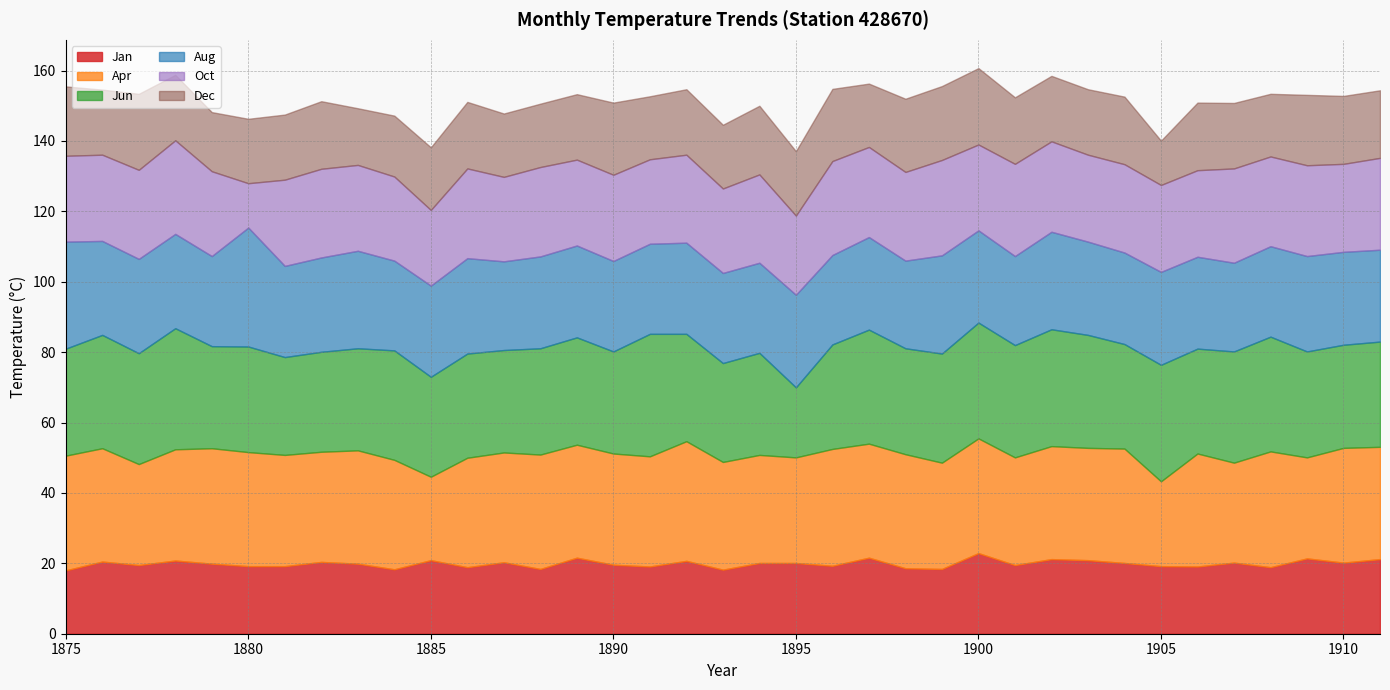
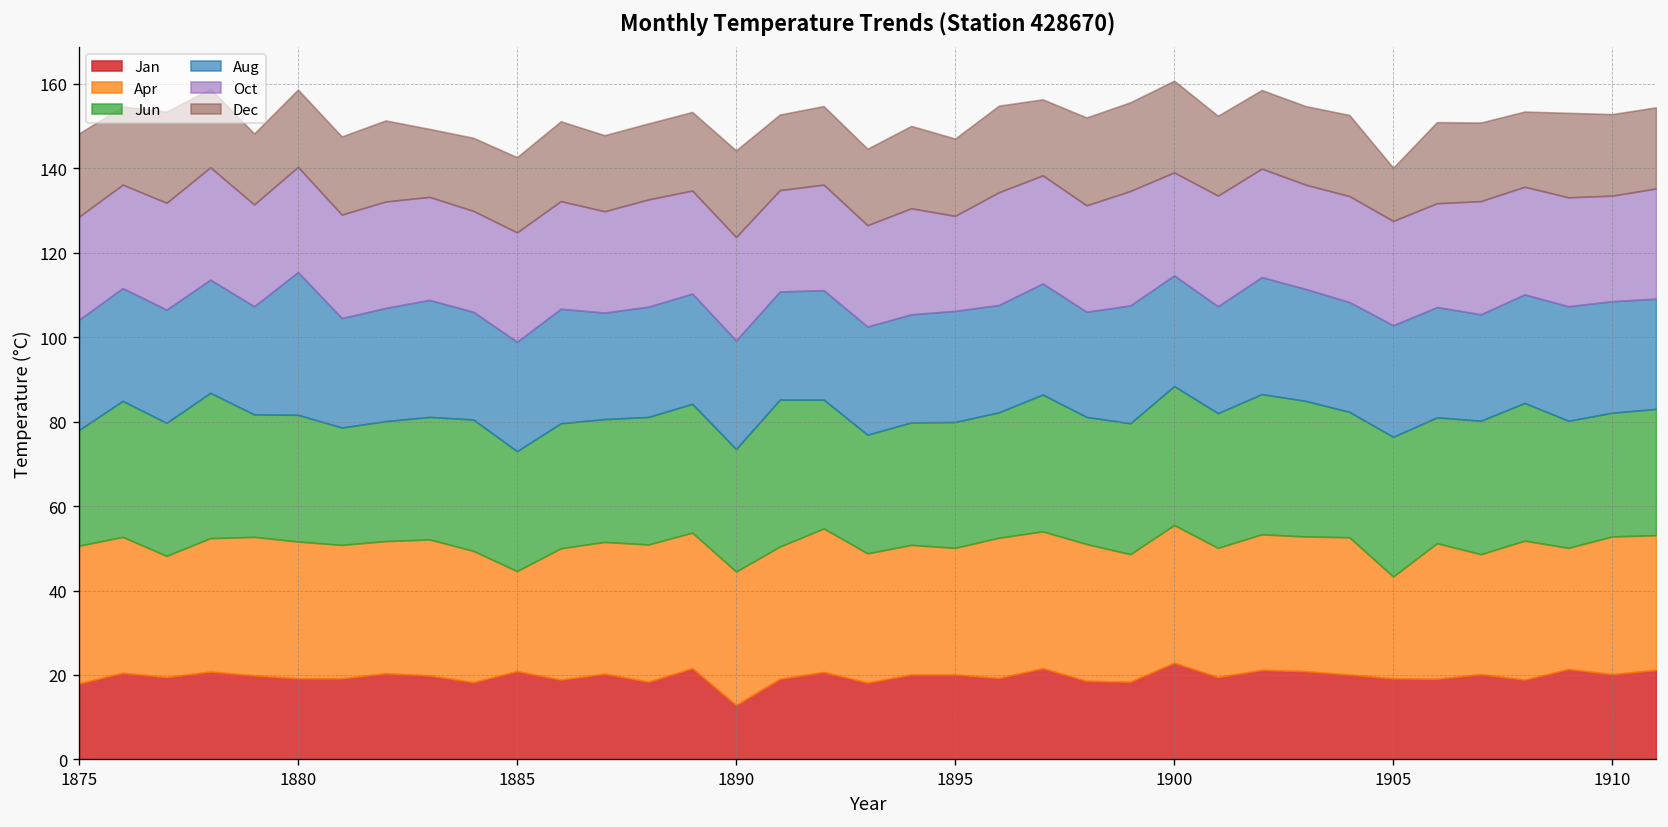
  {
    "Jan": {
      "1875": 18,
      "1880": 19,
      "1885": 21,
-     "1890": 20,
+     "1890": 13,
      "1895": 20,
      "1900": 23,
      "1905": 19,
      "1910": 20
    },
    "Apr": {
      "1875": 33,
      "1880": 32,
      "1885": 24,
      "1890": 32,
      "1895": 30,
      "1900": 33,
      "1905": 24,
      "1910": 33
    },
    "Jun": {
-     "1875": 30,
+     "1875": 27,
      "1880": 30,
      "1885": 28,
      "1890": 29,
-     "1895": 20,
+     "1895": 30,
      "1900": 33,
      "1905": 33,
      "1910": 29
    },
    "Aug": {
-     "1875": 30,
+     "1875": 26,
      "1880": 34,
      "1885": 26,
      "1890": 26,
      "1895": 26,
      "1900": 26,
      "1905": 26,
      "1910": 26
    },
    "Oct": {
      "1875": 24,
-     "1880": 13,
-     "1885": 22,
+     "1880": 25,
+     "1885": 26,
      "1890": 25,
      "1895": 22,
      "1900": 24,
      "1905": 25,
      "1910": 25
    },
    "Dec": {
      "1875": 20,
      "1880": 18,
      "1885": 18,
      "1890": 20,
      "1895": 18,
      "1900": 22,
      "1905": 13,
      "1910": 19
    }
  }
